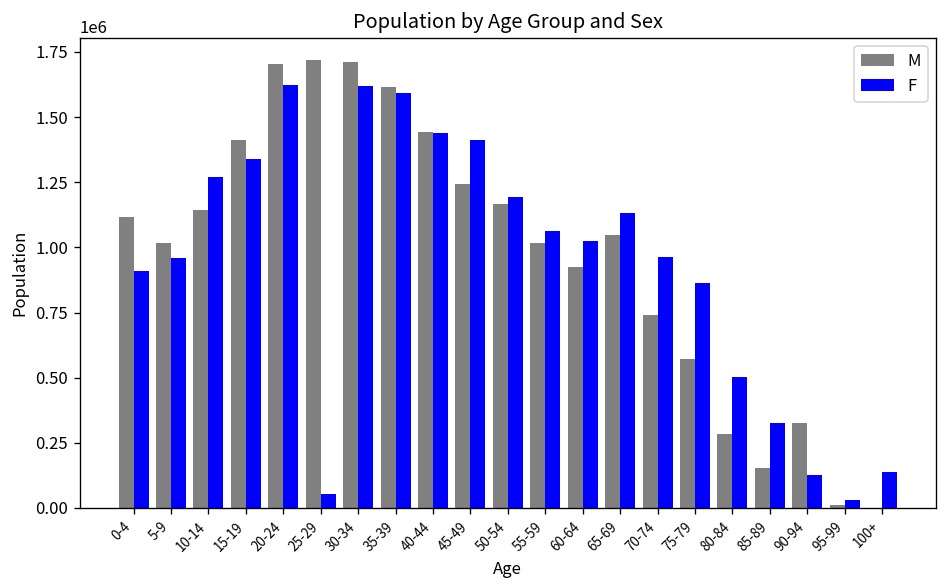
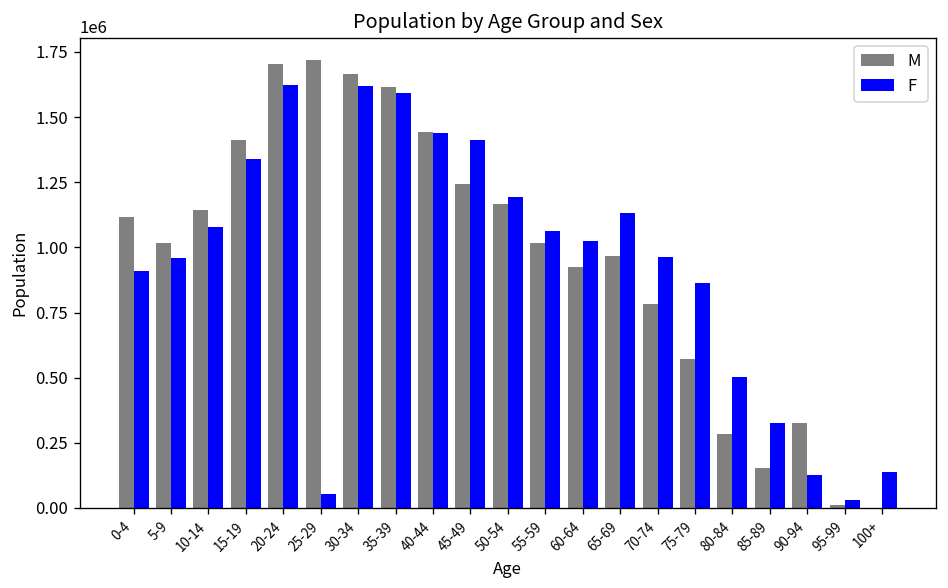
  {
    "M": {
      "0-4": 1120000,
      "5-9": 1020000,
      "10-14": 1140000,
      "15-19": 1410000,
      "20-24": 1700000,
      "25-29": 1720000,
-     "30-34": 1710000,
+     "30-34": 1670000,
      "35-39": 1620000,
      "40-44": 1440000,
      "45-49": 1240000,
      "50-54": 1170000,
      "55-59": 1020000,
      "60-64": 920000,
-     "65-69": 1050000,
-     "70-74": 740000,
+     "65-69": 970000,
+     "70-74": 780000,
      "75-79": 570000,
      "80-84": 280000,
      "85-89": 150000,
      "90-94": 330000
    },
    "F": {
      "0-4": 910000,
      "5-9": 960000,
-     "10-14": 1270000,
+     "10-14": 1080000,
      "15-19": 1340000,
      "20-24": 1620000,
      "25-29": 60000,
      "30-34": 1620000,
      "35-39": 1590000,
      "40-44": 1440000,
      "45-49": 1410000,
      "50-54": 1190000,
      "55-59": 1060000,
      "60-64": 1030000,
      "65-69": 1130000,
      "70-74": 960000,
      "75-79": 860000,
      "80-84": 500000,
      "85-89": 330000,
      "90-94": 130000,
      "95-99": 30000,
      "100+": 140000
    }
  }
